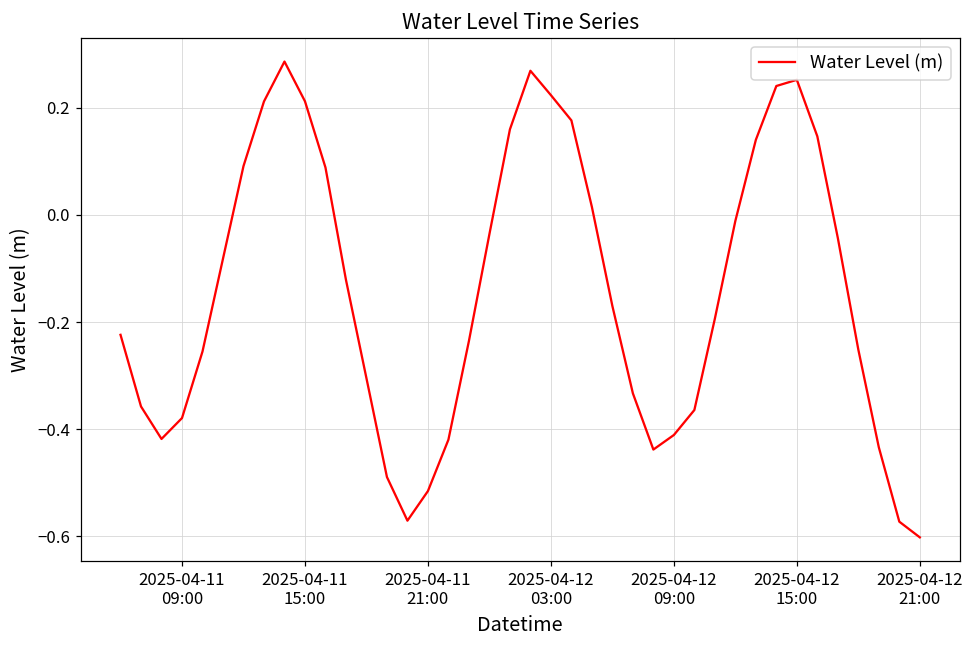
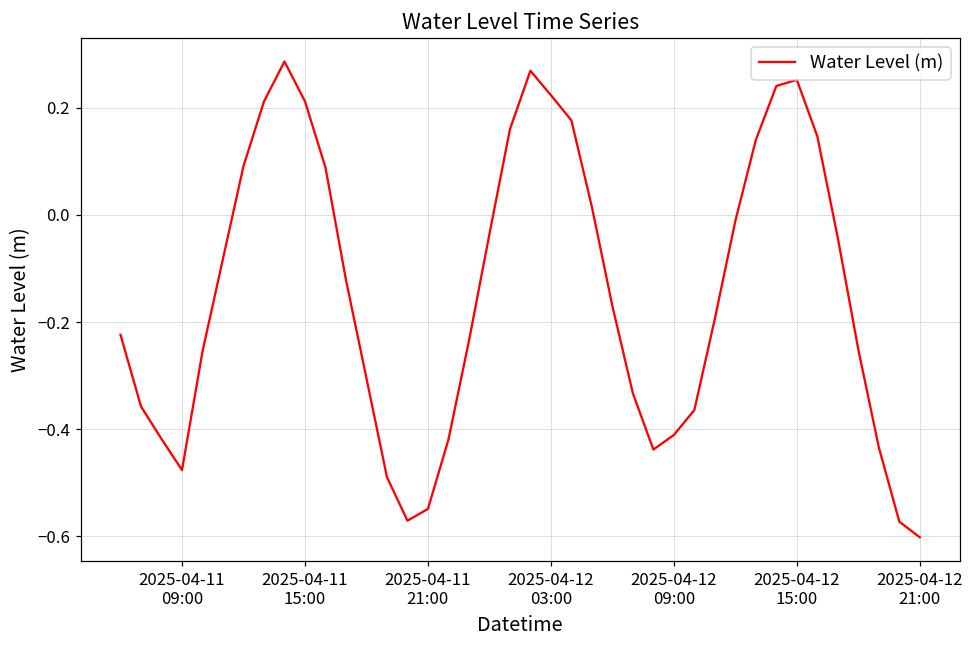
  {
-   "2025-04-11 09:00": -0.38,
+   "2025-04-11 09:00": -0.48,
    "2025-04-11 15:00": 0.21,
-   "2025-04-11 21:00": -0.52,
+   "2025-04-11 21:00": -0.55,
    "2025-04-12 03:00": 0.22,
    "2025-04-12 09:00": -0.41,
    "2025-04-12 21:00": -0.60
  }
